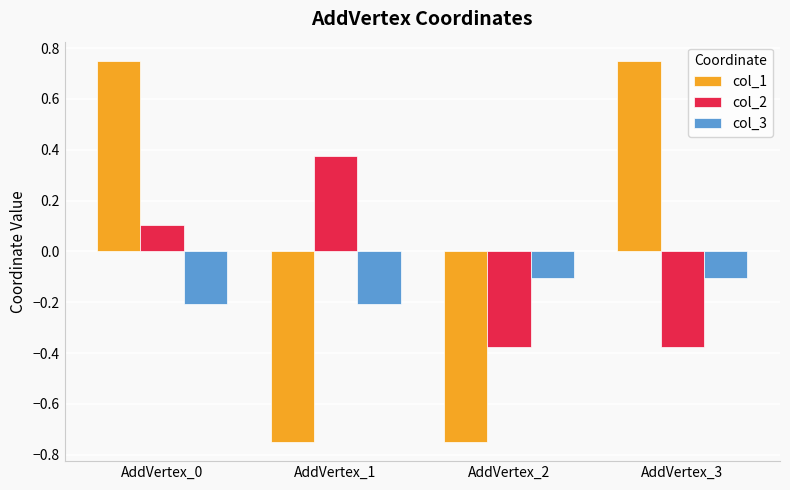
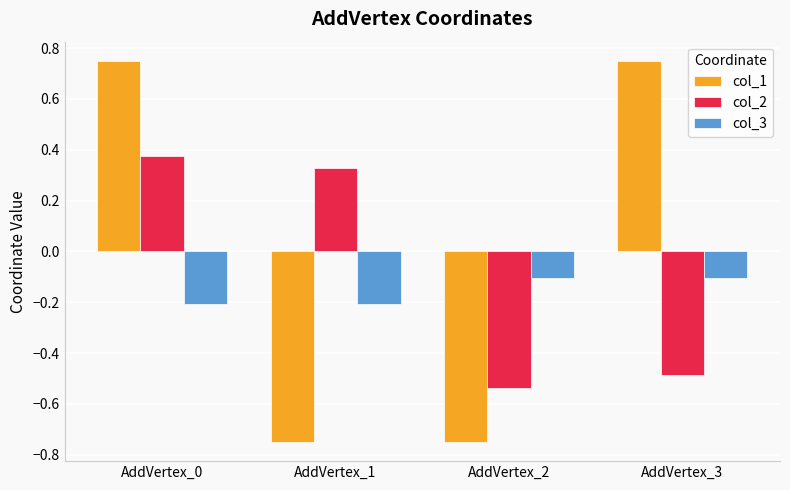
  {
    "col_1": {
      "AddVertex_0": 0.75,
      "AddVertex_1": -0.75,
      "AddVertex_2": -0.75,
      "AddVertex_3": 0.75
    },
    "col_2": {
-     "AddVertex_0": 0.10,
-     "AddVertex_1": 0.38,
-     "AddVertex_2": -0.38,
-     "AddVertex_3": -0.38
+     "AddVertex_0": 0.38,
+     "AddVertex_1": 0.33,
+     "AddVertex_2": -0.54,
+     "AddVertex_3": -0.49
    },
    "col_3": {
      "AddVertex_0": -0.21,
      "AddVertex_1": -0.21,
      "AddVertex_2": -0.11,
      "AddVertex_3": -0.11
    }
  }
